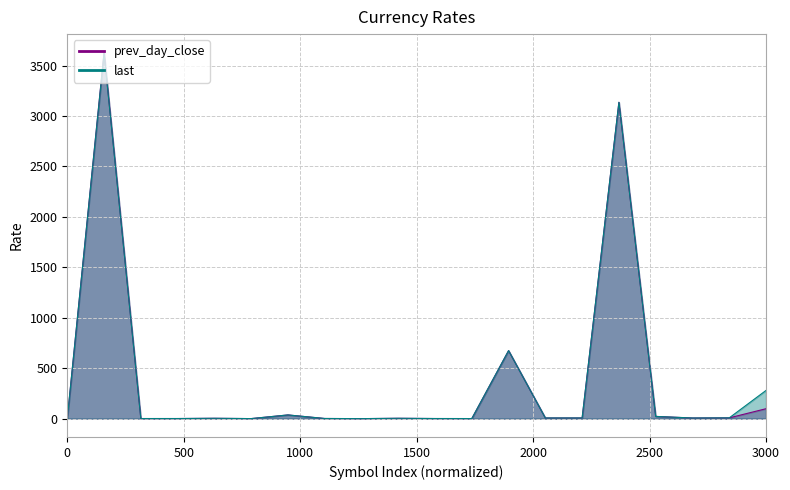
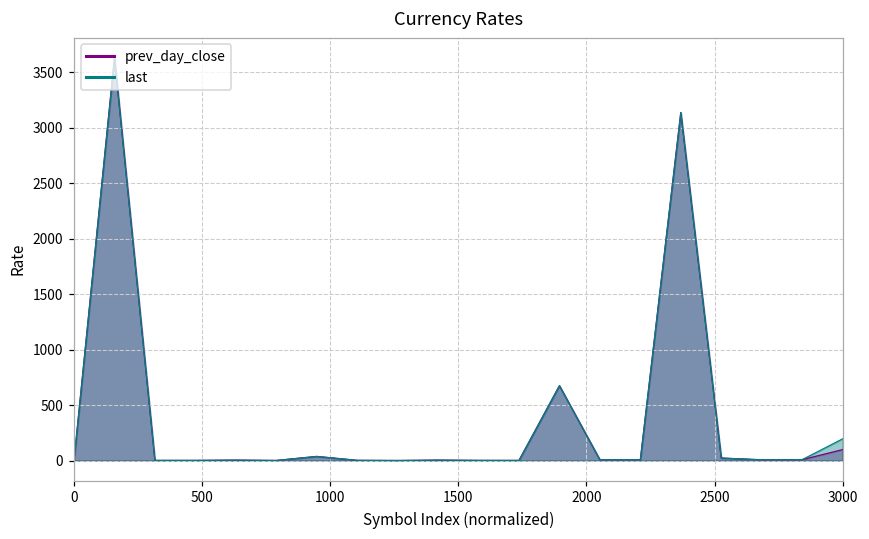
  {
    "prev_day_close": {
      "3000": 100
    },
    "last": {
-     "3000": 280
+     "3000": 200
    }
  }
